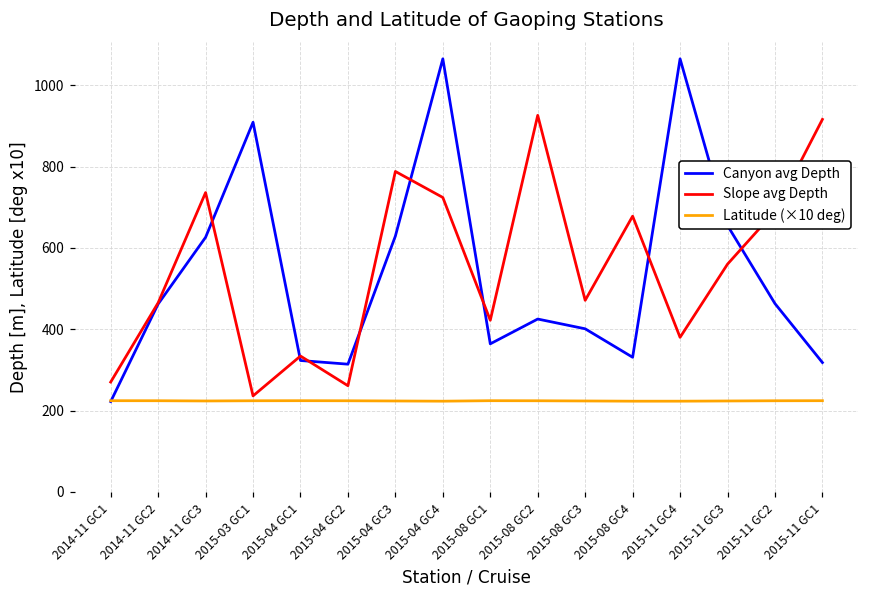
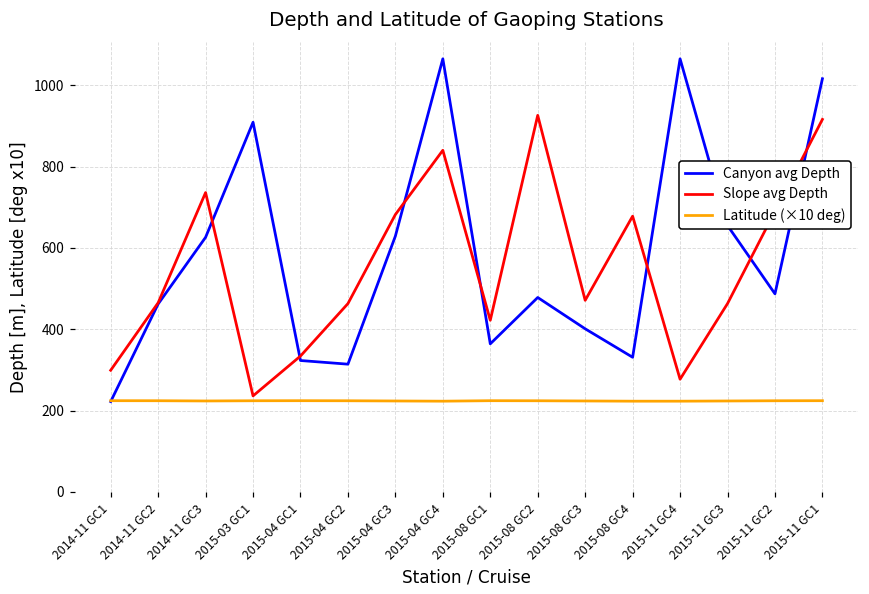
  {
    "Canyon avg Depth": {
      "2014-11 GC3": 630,
      "2015-03 GC1": 910,
      "2015-04 GC1": 320,
      "2015-04 GC2": 310,
      "2015-04 GC3": 630,
      "2015-04 GC4": 1070,
      "2015-08 GC1": 360,
-     "2015-08 GC2": 430,
+     "2015-08 GC2": 480,
      "2015-08 GC3": 400,
      "2015-08 GC4": 330,
      "2015-11 GC4": 1070,
-     "2015-11 GC2": 460,
-     "2015-11 GC1": 320
+     "2015-11 GC2": 490,
+     "2015-11 GC1": 1020
    },
    "Slope avg Depth": {
-     "2014-11 GC1": 270,
+     "2014-11 GC1": 300,
      "2014-11 GC3": 740,
      "2015-03 GC1": 240,
      "2015-04 GC1": 330,
-     "2015-04 GC2": 260,
-     "2015-04 GC3": 790,
-     "2015-04 GC4": 720,
+     "2015-04 GC2": 460,
+     "2015-04 GC3": 680,
+     "2015-04 GC4": 840,
      "2015-08 GC1": 420,
      "2015-08 GC2": 930,
      "2015-08 GC3": 470,
      "2015-08 GC4": 680,
-     "2015-11 GC4": 380,
-     "2015-11 GC3": 560,
+     "2015-11 GC4": 280,
+     "2015-11 GC3": 460,
      "2015-11 GC1": 920
    },
    "Latitude (×10 deg)": {
      "2014-11 GC2": 220,
      "2014-11 GC3": 220,
      "2015-03 GC1": 220,
      "2015-04 GC1": 220,
      "2015-04 GC2": 220,
      "2015-04 GC3": 220,
      "2015-04 GC4": 220,
      "2015-08 GC1": 220,
      "2015-08 GC2": 220,
      "2015-08 GC3": 220,
      "2015-08 GC4": 220,
      "2015-11 GC4": 220,
      "2015-11 GC3": 220,
      "2015-11 GC2": 220,
      "2015-11 GC1": 220
    }
  }
